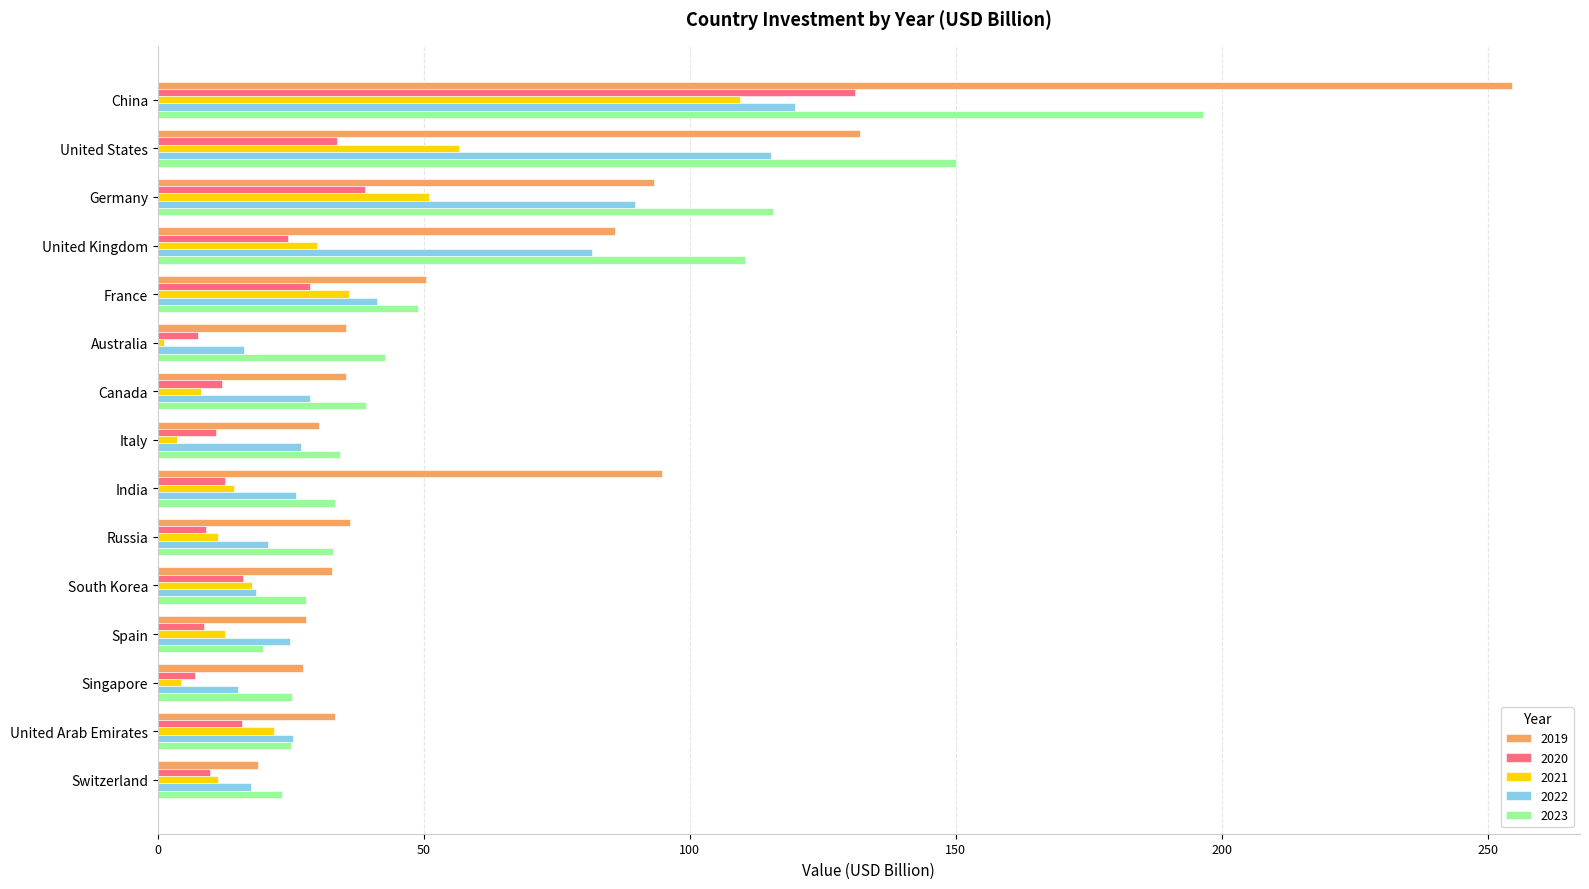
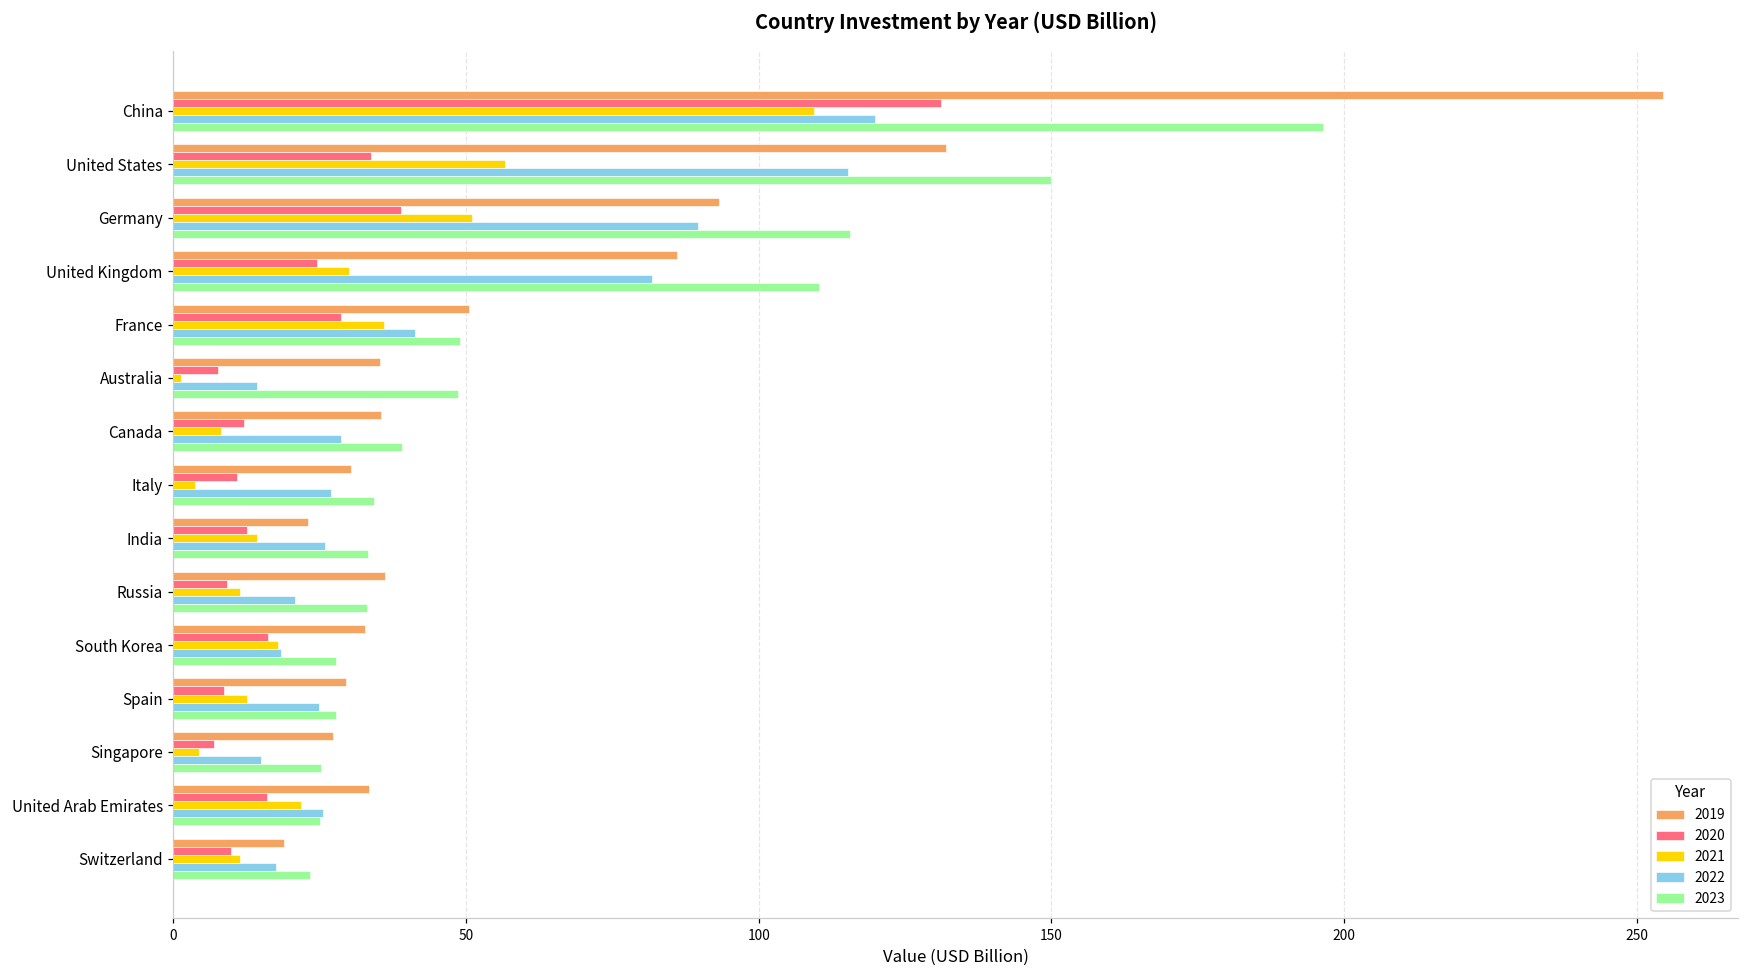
  {
    "2019": {
      "China": 255,
      "United States": 132,
      "Germany": 93,
      "United Kingdom": 86,
      "France": 51,
      "Australia": 35,
      "Canada": 35,
      "Italy": 30,
-     "India": 95,
+     "India": 23,
      "Russia": 36,
      "South Korea": 33,
-     "Spain": 28,
+     "Spain": 30,
      "Singapore": 27,
      "United Arab Emirates": 33,
      "Switzerland": 19
    },
    "2020": {
      "China": 131,
      "United States": 34,
      "Germany": 39,
      "United Kingdom": 25,
      "France": 29,
      "Australia": 8,
      "Canada": 12,
      "Italy": 11,
      "India": 13,
      "Russia": 9,
      "South Korea": 16,
      "Spain": 9,
      "Singapore": 7,
      "United Arab Emirates": 16,
      "Switzerland": 10
    },
    "2021": {
      "China": 109,
      "United States": 57,
      "Germany": 51,
      "United Kingdom": 30,
      "France": 36,
      "Australia": 1,
      "Canada": 8,
      "Italy": 4,
      "India": 14,
      "Russia": 11,
      "South Korea": 18,
      "Spain": 13,
      "Singapore": 4,
      "United Arab Emirates": 22,
      "Switzerland": 11
    },
    "2022": {
      "China": 120,
      "United States": 115,
      "Germany": 90,
      "United Kingdom": 82,
      "France": 41,
-     "Australia": 16,
+     "Australia": 14,
      "Canada": 29,
      "Italy": 27,
      "India": 26,
      "Russia": 21,
      "South Korea": 18,
      "Spain": 25,
      "Singapore": 15,
      "United Arab Emirates": 26,
      "Switzerland": 18
    },
    "2023": {
      "China": 197,
      "United States": 150,
      "Germany": 116,
      "United Kingdom": 110,
      "France": 49,
-     "Australia": 43,
+     "Australia": 49,
      "Canada": 39,
      "Italy": 34,
      "India": 33,
      "Russia": 33,
      "South Korea": 28,
-     "Spain": 20,
+     "Spain": 28,
      "Singapore": 25,
      "United Arab Emirates": 25,
      "Switzerland": 23
    }
  }
